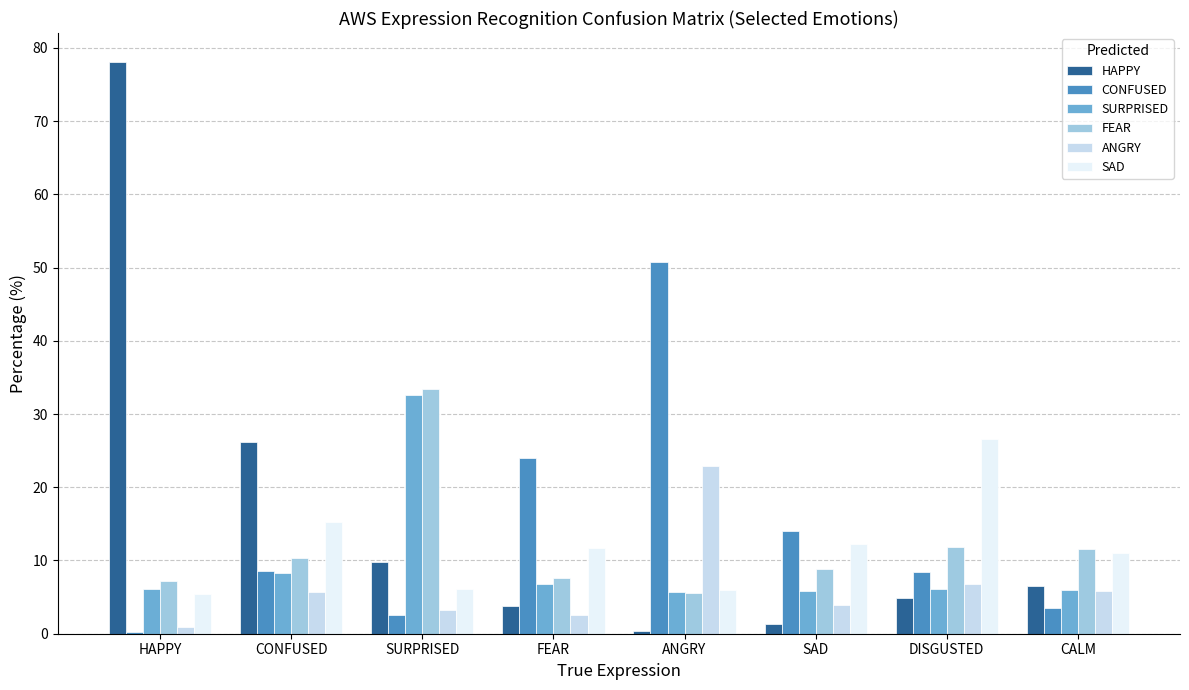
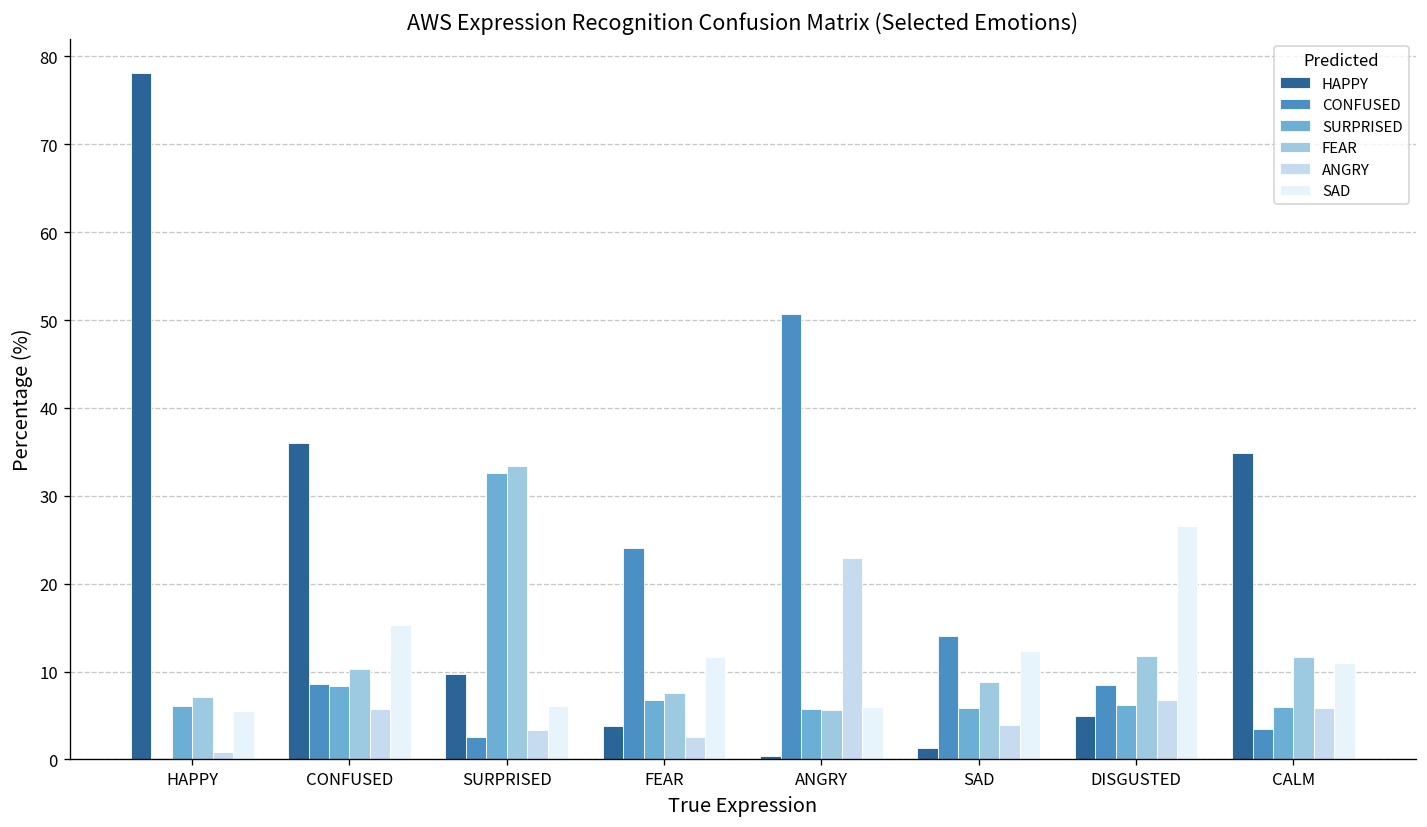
  {
    "HAPPY": {
      "HAPPY": 78,
-     "CONFUSED": 26,
+     "CONFUSED": 36,
      "SURPRISED": 10,
      "FEAR": 4,
      "ANGRY": 0,
      "SAD": 1,
      "DISGUSTED": 5,
-     "CALM": 7
+     "CALM": 35
    }
  }
